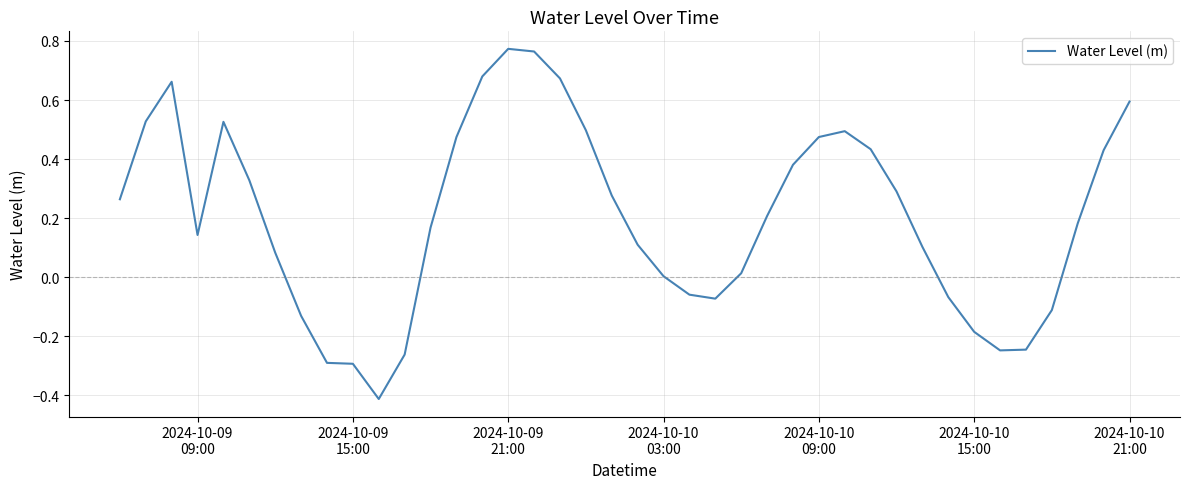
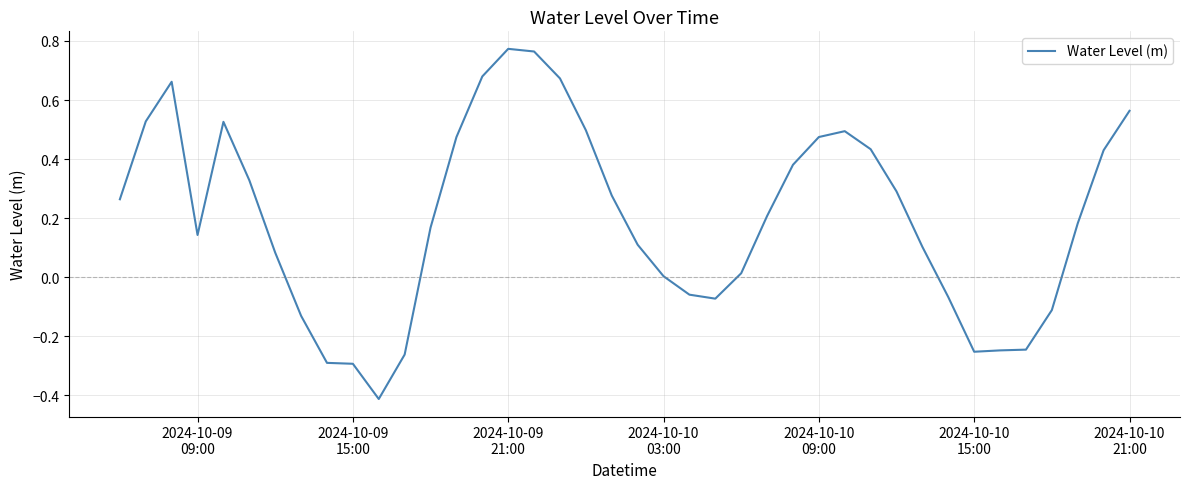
  {
    "2024-10-09 09:00": 0.14,
    "2024-10-09 15:00": -0.29,
    "2024-10-09 21:00": 0.77,
    "2024-10-10 03:00": 0.00,
    "2024-10-10 09:00": 0.47,
-   "2024-10-10 15:00": -0.18,
-   "2024-10-10 21:00": 0.59
+   "2024-10-10 15:00": -0.25,
+   "2024-10-10 21:00": 0.56
  }
